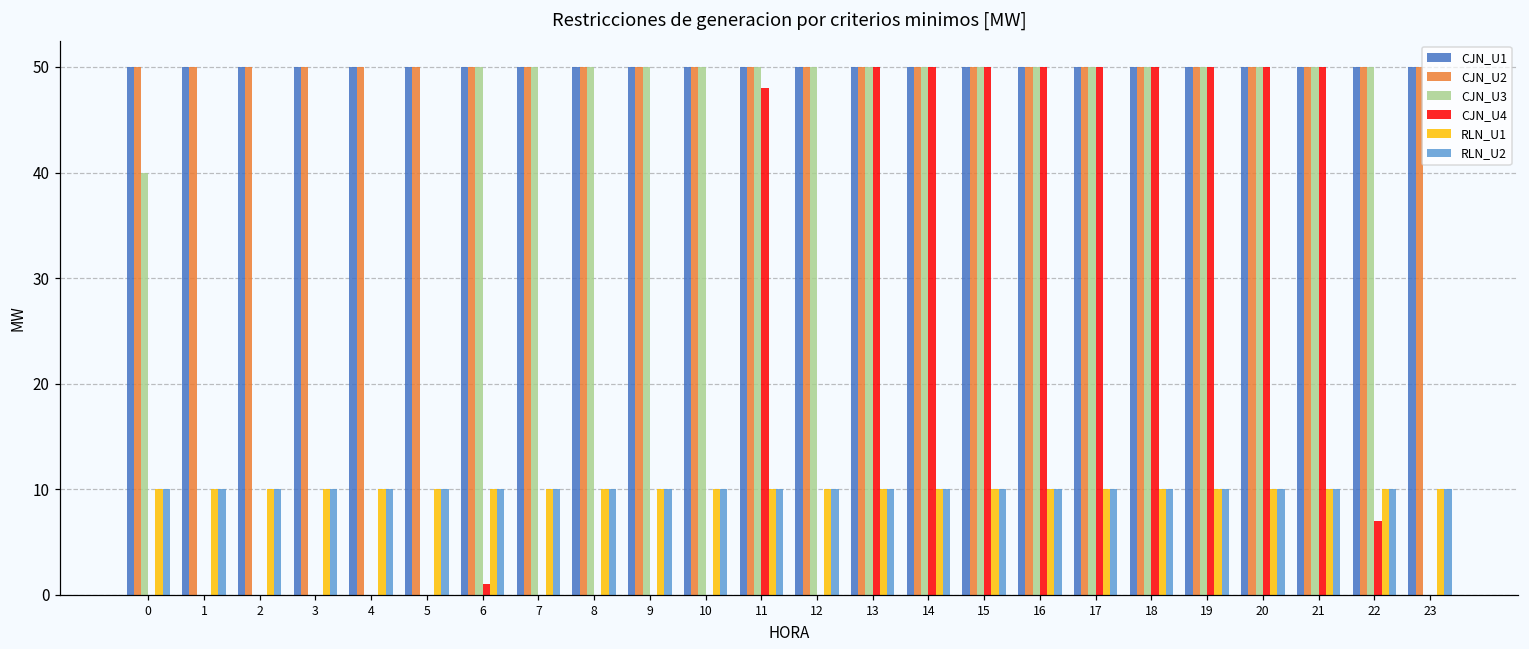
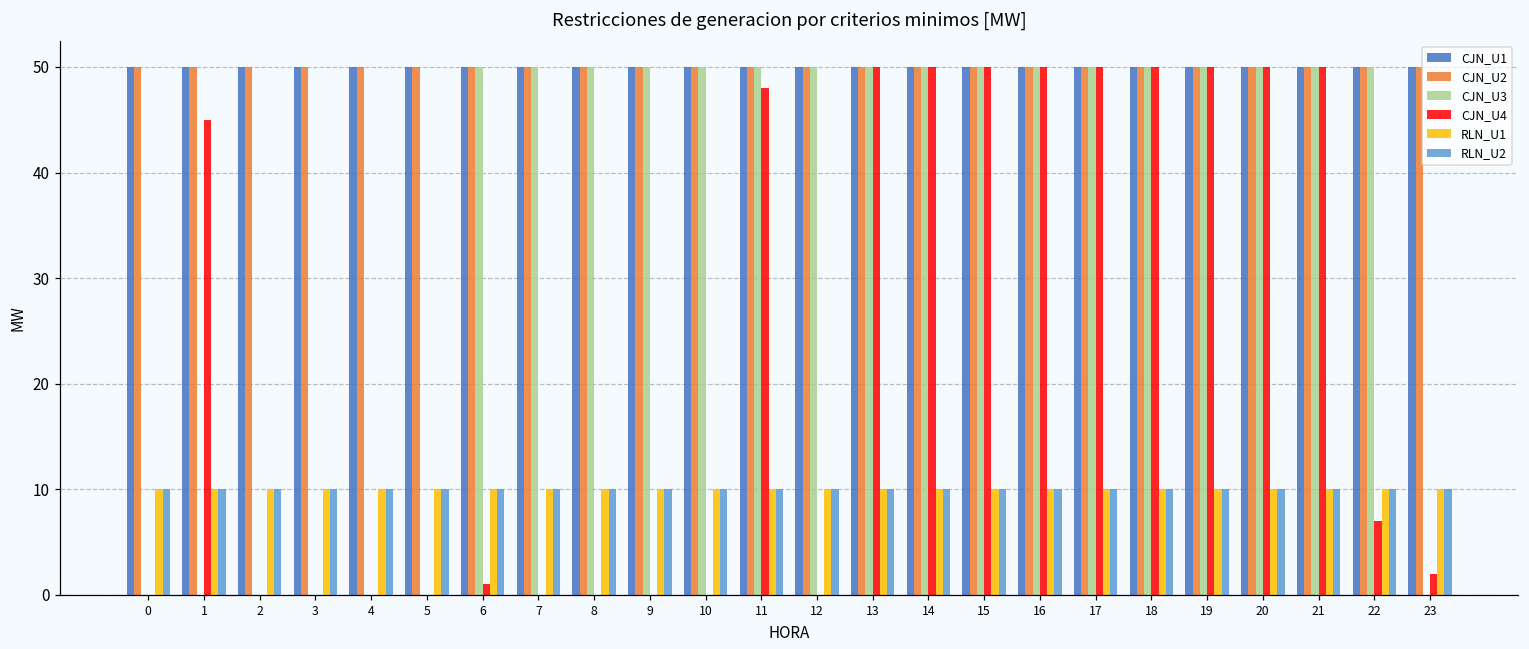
  {
    "CJN_U2": {
      "0": 50,
      "1": 50,
      "2": 50,
      "3": 50,
      "4": 50,
      "5": 50,
      "6": 50,
      "7": 50,
      "8": 50,
      "9": 50,
      "10": 50,
      "11": 50,
      "12": 50,
      "13": 50,
      "14": 50,
      "15": 50,
      "16": 50,
      "17": 50,
      "18": 50,
      "19": 50,
      "20": 50,
      "21": 50,
      "22": 50,
      "23": 50
    },
    "CJN_U3": {
-     "0": 40,
+     "0": 0,
      "1": 0,
      "2": 0,
      "3": 0,
      "4": 0,
      "5": 0,
      "6": 50,
      "7": 50,
      "8": 50,
      "9": 50,
      "10": 50,
      "11": 50,
      "12": 50,
      "13": 50,
      "14": 50,
      "15": 50,
      "16": 50,
      "17": 50,
      "18": 50,
      "19": 50,
      "20": 50,
      "21": 50,
      "22": 50,
      "23": 0
    },
    "CJN_U4": {
      "0": 0,
-     "1": 0,
+     "1": 45,
      "2": 0,
      "3": 0,
      "4": 0,
      "5": 0,
      "6": 1,
      "7": 0,
      "8": 0,
      "9": 0,
      "10": 0,
      "11": 48,
      "12": 0,
      "13": 50,
      "14": 50,
      "15": 50,
      "16": 50,
      "17": 50,
      "18": 50,
      "19": 50,
      "20": 50,
      "21": 50,
      "22": 7,
-     "23": 0
+     "23": 2
    },
    "RLN_U1": {
      "0": 10,
      "1": 10,
      "2": 10,
      "3": 10,
      "4": 10,
      "5": 10,
      "6": 10,
      "7": 10,
      "8": 10,
      "9": 10,
      "10": 10,
      "11": 10,
      "12": 10,
      "13": 10,
      "14": 10,
      "15": 10,
      "16": 10,
      "17": 10,
      "18": 10,
      "19": 10,
      "20": 10,
      "21": 10,
      "22": 10,
      "23": 10
    }
  }
